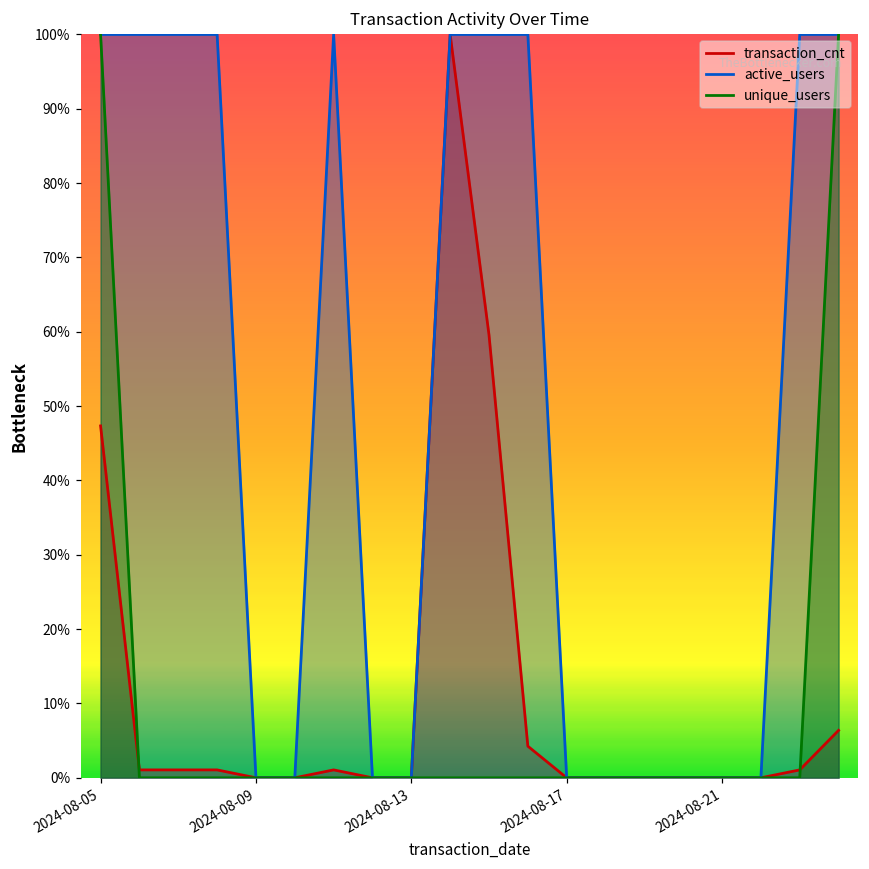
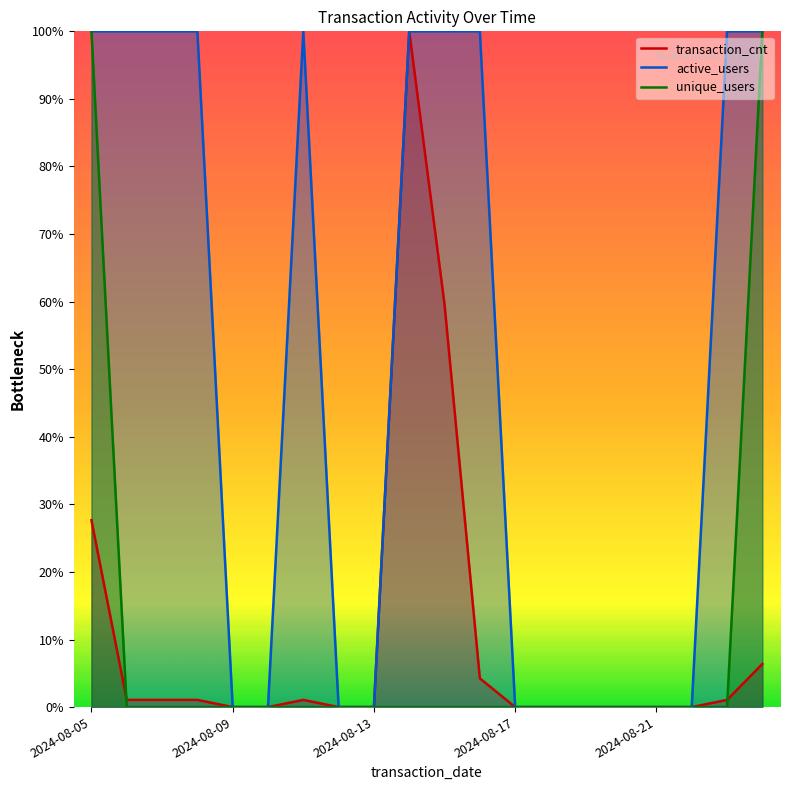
  {
    "transaction_cnt": {
-     "2024-08-05": "47%"
+     "2024-08-05": "28%"
    }
  }
